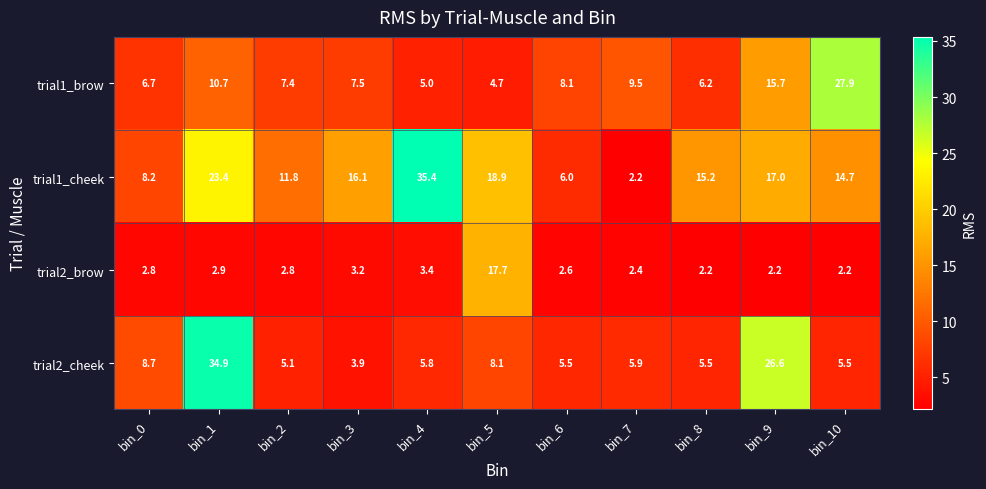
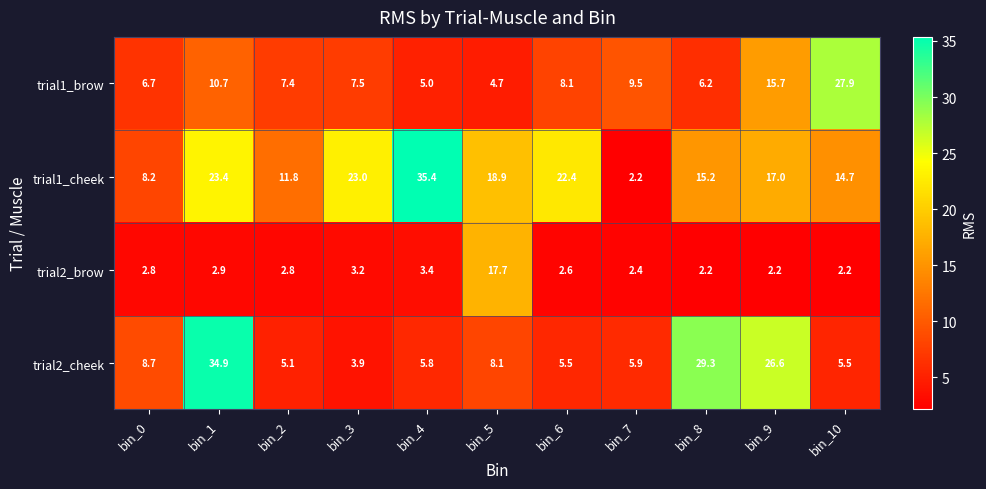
  {
    "trial1_brow": {
      "bin_0": 6.7,
      "bin_1": 10.7,
      "bin_2": 7.4,
      "bin_3": 7.5,
      "bin_4": 5.0,
      "bin_5": 4.7,
      "bin_6": 8.1,
      "bin_7": 9.5,
      "bin_8": 6.2,
      "bin_9": 15.7,
      "bin_10": 27.9
    },
    "trial1_cheek": {
      "bin_0": 8.2,
      "bin_1": 23.4,
      "bin_2": 11.8,
-     "bin_3": 16.1,
+     "bin_3": 23.0,
      "bin_4": 35.4,
      "bin_5": 18.9,
-     "bin_6": 6.0,
+     "bin_6": 22.4,
      "bin_7": 2.2,
      "bin_8": 15.2,
      "bin_9": 17.0,
      "bin_10": 14.7
    },
    "trial2_brow": {
      "bin_0": 2.8,
      "bin_1": 2.9,
      "bin_2": 2.8,
      "bin_3": 3.2,
      "bin_4": 3.4,
      "bin_5": 17.7,
      "bin_6": 2.6,
      "bin_7": 2.4,
      "bin_8": 2.2,
      "bin_9": 2.2,
      "bin_10": 2.2
    },
    "trial2_cheek": {
      "bin_0": 8.7,
      "bin_1": 34.9,
      "bin_2": 5.1,
      "bin_3": 3.9,
      "bin_4": 5.8,
      "bin_5": 8.1,
      "bin_6": 5.5,
      "bin_7": 5.9,
-     "bin_8": 5.5,
+     "bin_8": 29.3,
      "bin_9": 26.6,
      "bin_10": 5.5
    }
  }
